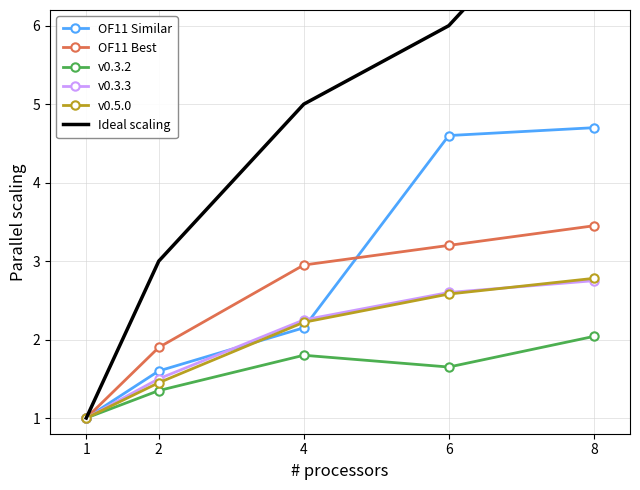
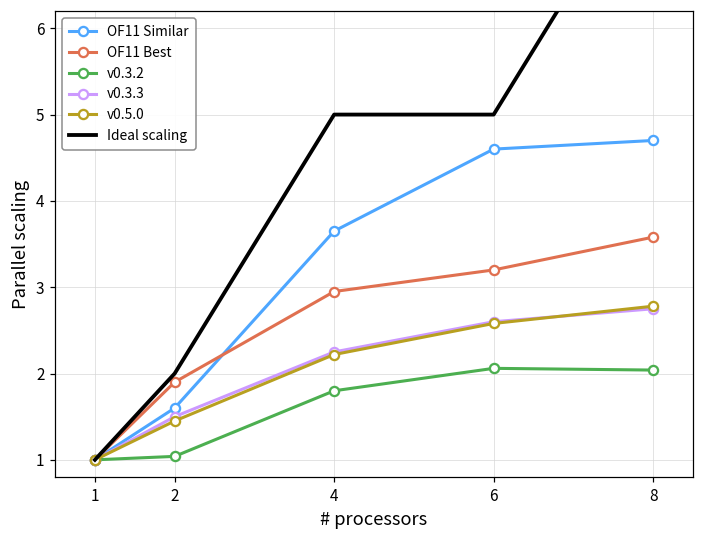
  {
    "OF11 Similar": {
      "2": 1.6,
-     "4": 2.2,
+     "4": 3.7,
      "6": 4.6,
      "8": 4.7
    },
    "OF11 Best": {
      "2": 1.9,
      "4": 3.0,
      "6": 3.2,
-     "8": 3.5
+     "8": 3.6
    },
    "v0.3.2": {
-     "2": 1.4,
+     "2": 1.0,
      "4": 1.8,
-     "6": 1.7,
+     "6": 2.1,
      "8": 2.0
    },
    "v0.3.3": {
      "2": 1.5
    },
    "v0.5.0": {
      "2": 1.5
    },
    "Ideal scaling": {
-     "2": 3,
+     "2": 2,
      "4": 5,
-     "6": 6
+     "6": 5
    }
  }
